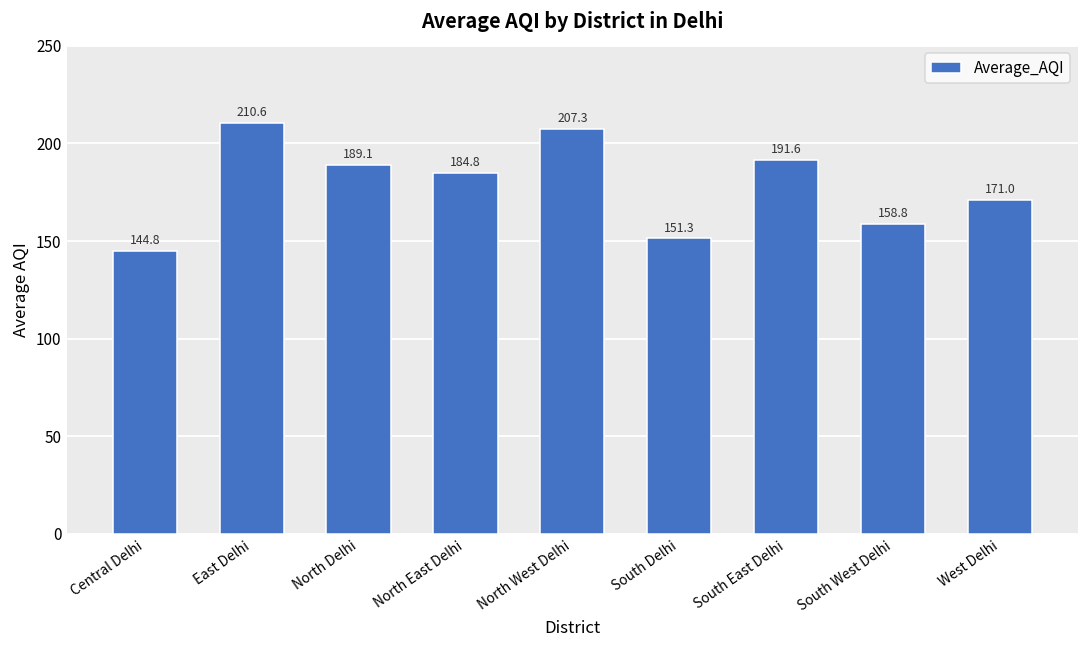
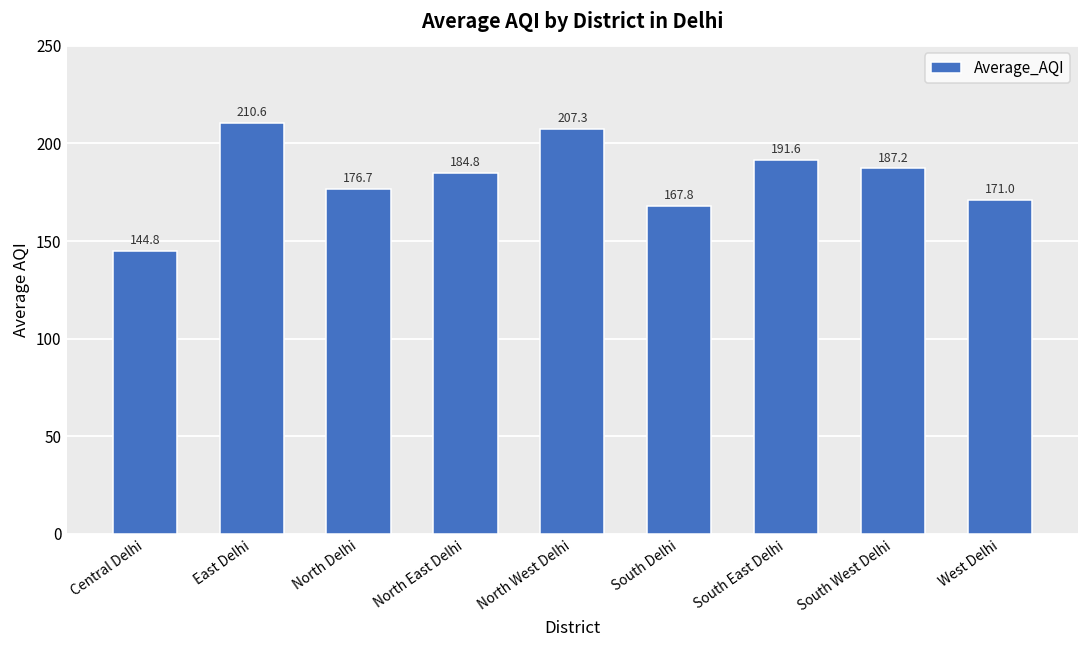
  {
    "Central Delhi": 144.8,
    "East Delhi": 210.6,
-   "North Delhi": 189.1,
+   "North Delhi": 176.7,
    "North East Delhi": 184.8,
    "North West Delhi": 207.3,
-   "South Delhi": 151.3,
+   "South Delhi": 167.8,
    "South East Delhi": 191.6,
-   "South West Delhi": 158.8,
+   "South West Delhi": 187.2,
    "West Delhi": 171.0
  }
